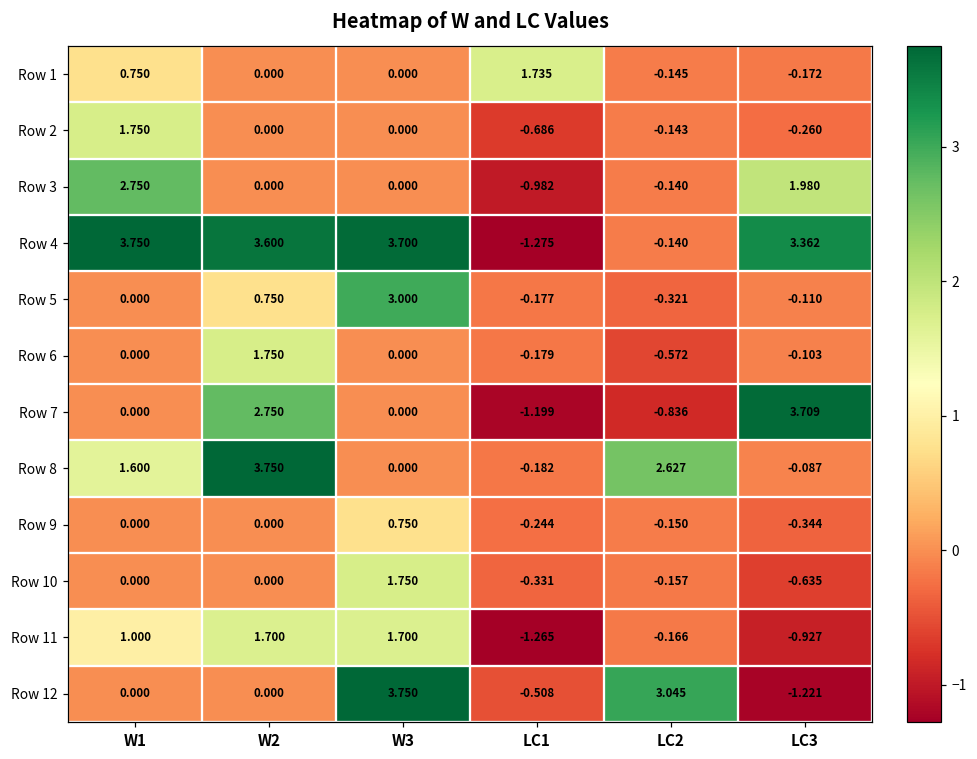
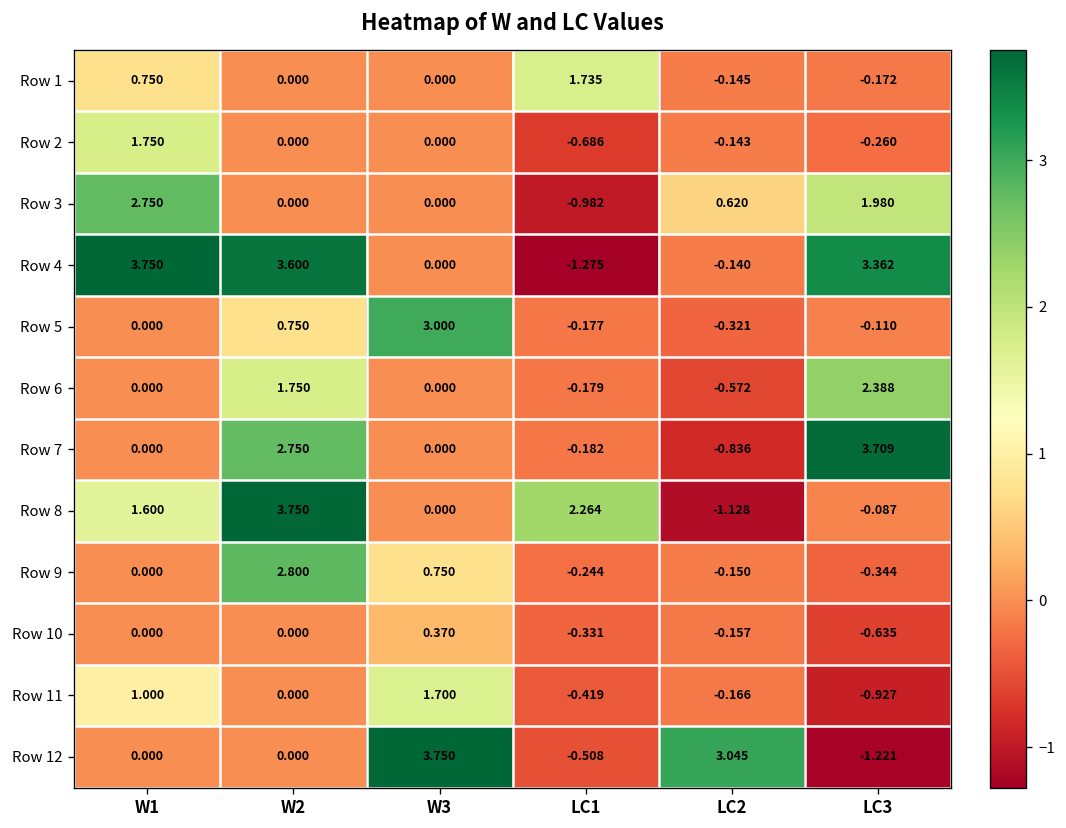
  {
    "Row 1": {
      "W1": 0.750,
      "W2": 0.000,
      "W3": 0.000,
      "LC1": 1.735,
      "LC2": -0.145,
      "LC3": -0.172
    },
    "Row 2": {
      "W1": 1.750,
      "W2": 0.000,
      "W3": 0.000,
      "LC1": -0.686,
      "LC2": -0.143,
      "LC3": -0.260
    },
    "Row 3": {
      "W1": 2.750,
      "W2": 0.000,
      "W3": 0.000,
      "LC1": -0.982,
-     "LC2": -0.140,
+     "LC2": 0.620,
      "LC3": 1.980
    },
    "Row 4": {
      "W1": 3.750,
      "W2": 3.600,
-     "W3": 3.700,
+     "W3": 0.000,
      "LC1": -1.275,
      "LC2": -0.140,
      "LC3": 3.362
    },
    "Row 5": {
      "W1": 0.000,
      "W2": 0.750,
      "W3": 3.000,
      "LC1": -0.177,
      "LC2": -0.321,
      "LC3": -0.110
    },
    "Row 6": {
      "W1": 0.000,
      "W2": 1.750,
      "W3": 0.000,
      "LC1": -0.179,
      "LC2": -0.572,
-     "LC3": -0.103
+     "LC3": 2.388
    },
    "Row 7": {
      "W1": 0.000,
      "W2": 2.750,
      "W3": 0.000,
-     "LC1": -1.199,
+     "LC1": -0.182,
      "LC2": -0.836,
      "LC3": 3.709
    },
    "Row 8": {
      "W1": 1.600,
      "W2": 3.750,
      "W3": 0.000,
-     "LC1": -0.182,
-     "LC2": 2.627,
+     "LC1": 2.264,
+     "LC2": -1.128,
      "LC3": -0.087
    },
    "Row 9": {
      "W1": 0.000,
-     "W2": 0.000,
+     "W2": 2.800,
      "W3": 0.750,
      "LC1": -0.244,
      "LC2": -0.150,
      "LC3": -0.344
    },
    "Row 10": {
      "W1": 0.000,
      "W2": 0.000,
-     "W3": 1.750,
+     "W3": 0.370,
      "LC1": -0.331,
      "LC2": -0.157,
      "LC3": -0.635
    },
    "Row 11": {
      "W1": 1.000,
-     "W2": 1.700,
+     "W2": 0.000,
      "W3": 1.700,
-     "LC1": -1.265,
+     "LC1": -0.419,
      "LC2": -0.166,
      "LC3": -0.927
    },
    "Row 12": {
      "W1": 0.000,
      "W2": 0.000,
      "W3": 3.750,
      "LC1": -0.508,
      "LC2": 3.045,
      "LC3": -1.221
    }
  }
